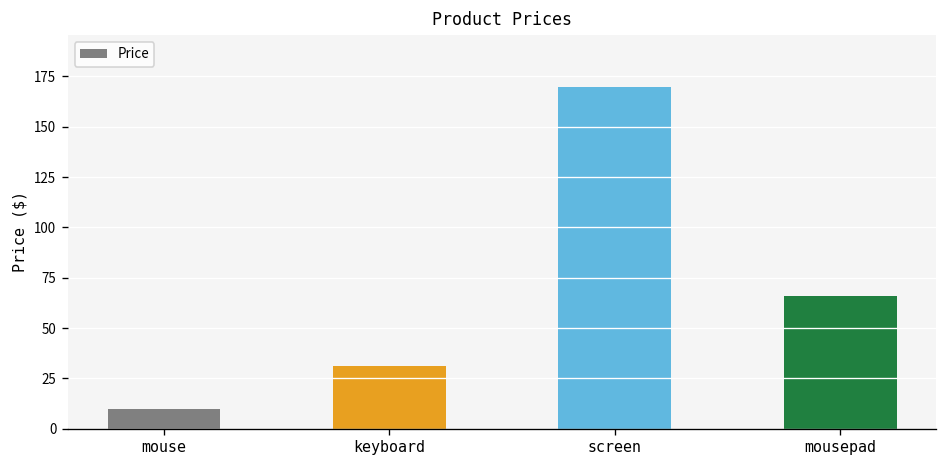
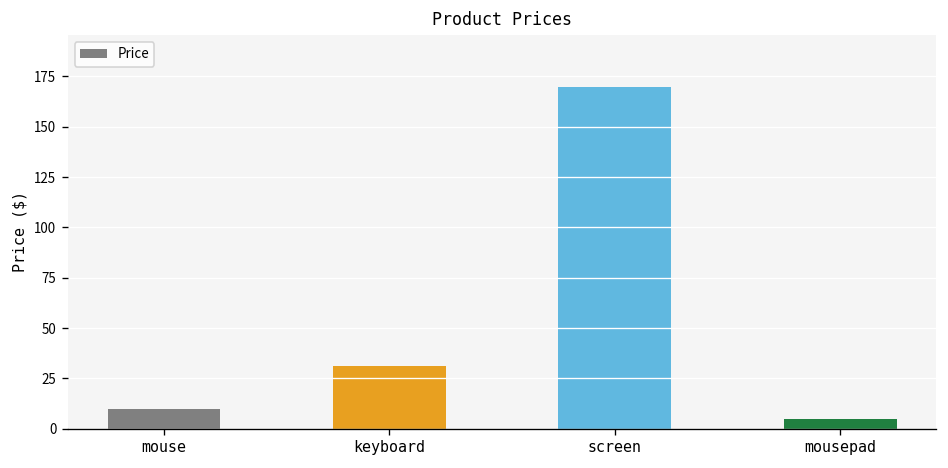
  {
    "mouse": 10,
    "keyboard": 31,
    "screen": 170,
-   "mousepad": 66
+   "mousepad": 5
  }
